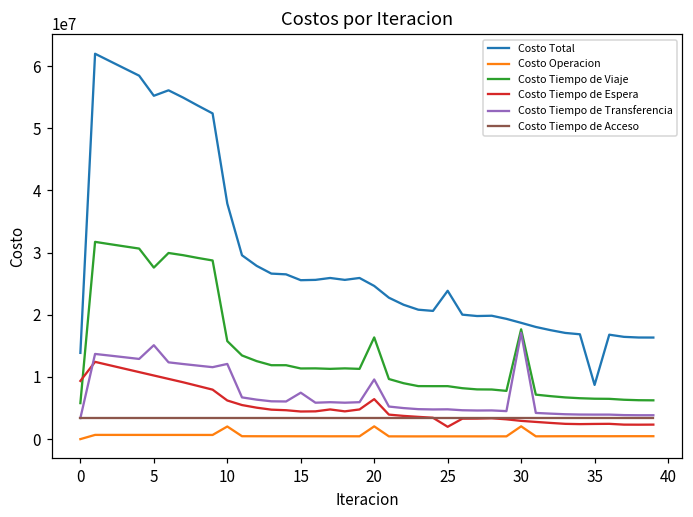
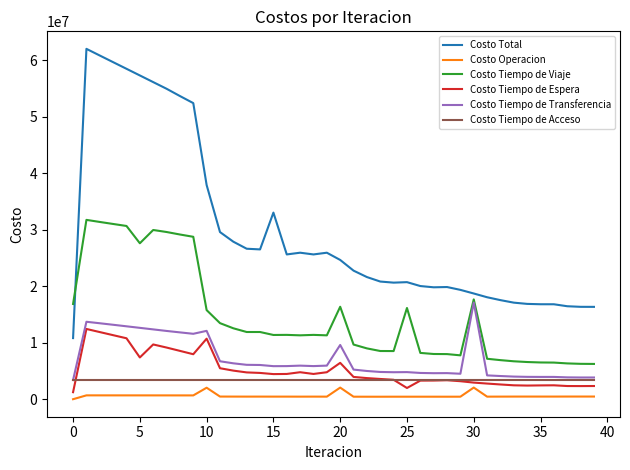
  {
    "Costo Total": {
-     "0": 14000000,
-     "5": 55000000,
+     "0": 11000000,
+     "5": 57000000,
      "10": 38000000,
-     "15": 26000000,
+     "15": 33000000,
      "20": 25000000,
-     "25": 24000000,
+     "25": 21000000,
      "30": 19000000,
-     "35": 9000000
+     "35": 17000000
    },
    "Costo Operacion": {
      "0": 0,
      "5": 1000000,
      "10": 2000000,
      "15": 0,
      "20": 2000000,
      "25": 0,
      "30": 2000000,
      "35": 0
    },
    "Costo Tiempo de Viaje": {
-     "0": 6000000,
+     "0": 17000000,
      "5": 28000000,
      "10": 16000000,
      "15": 11000000,
      "20": 16000000,
-     "25": 9000000,
+     "25": 16000000,
      "30": 18000000,
      "35": 7000000
    },
    "Costo Tiempo de Espera": {
-     "0": 9000000,
-     "5": 10000000,
-     "10": 6000000,
+     "0": 1000000,
+     "5": 7000000,
+     "10": 11000000,
      "15": 4000000,
      "20": 6000000,
      "25": 2000000,
      "30": 3000000,
      "35": 2000000
    },
    "Costo Tiempo de Transferencia": {
-     "5": 15000000,
+     "5": 13000000,
      "10": 12000000,
-     "15": 7000000,
+     "15": 6000000,
      "20": 10000000,
      "25": 5000000,
      "30": 17000000,
      "35": 4000000
    },
    "Costo Tiempo de Acceso": {
      "5": 3000000,
      "10": 3000000,
      "15": 3000000,
      "20": 3000000,
      "25": 3000000,
      "30": 3000000,
      "35": 3000000
    }
  }
